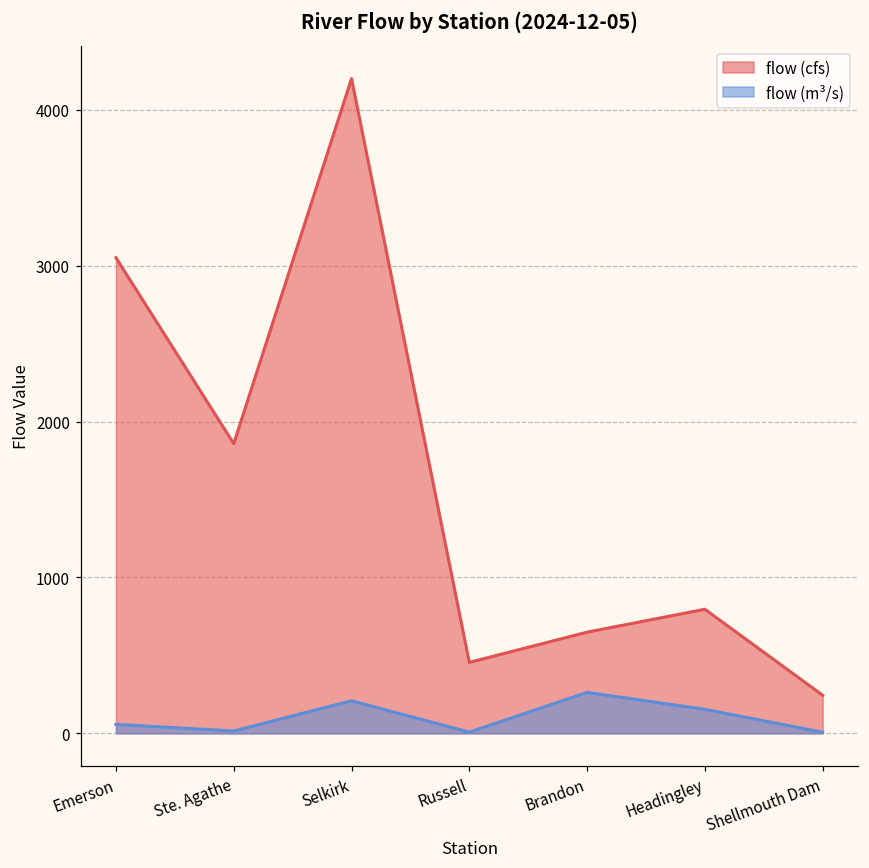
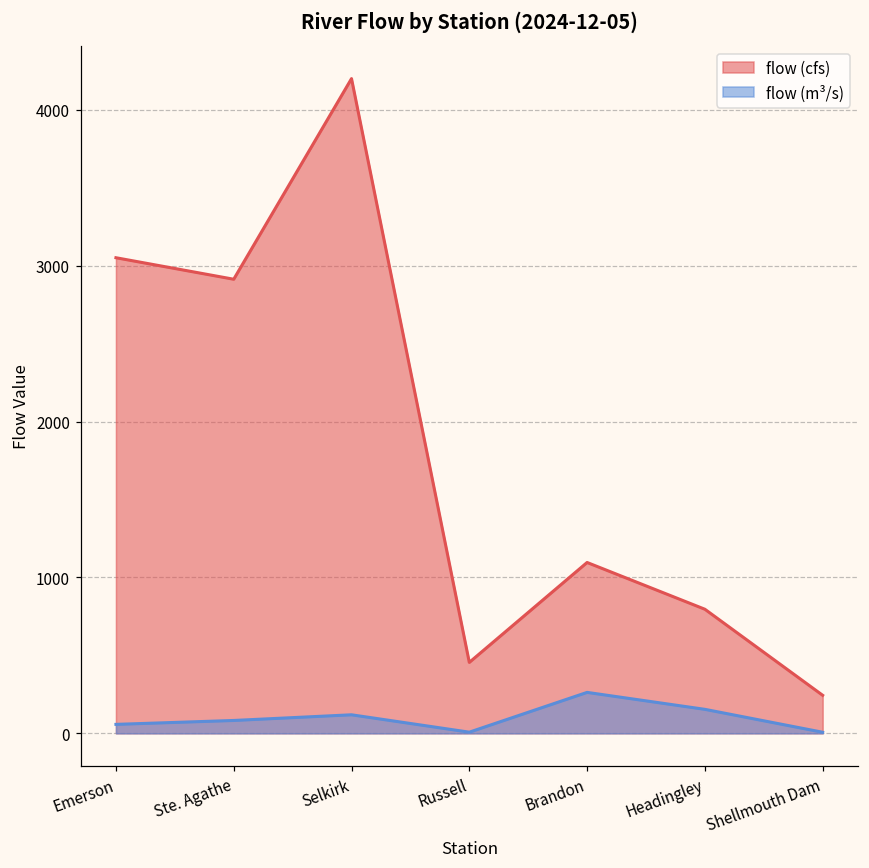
  {
    "flow (cfs)": {
      "Emerson": 3050,
-     "Ste. Agathe": 1860,
+     "Ste. Agathe": 2910,
      "Selkirk": 4200,
      "Russell": 460,
-     "Brandon": 650,
+     "Brandon": 1100,
      "Headingley": 800,
      "Shellmouth Dam": 240
    },
    "flow (m³/s)": {
      "Emerson": 60,
-     "Ste. Agathe": 10,
-     "Selkirk": 210,
+     "Ste. Agathe": 80,
+     "Selkirk": 120,
      "Russell": 10,
      "Brandon": 260,
      "Headingley": 150,
      "Shellmouth Dam": 10
    }
  }
